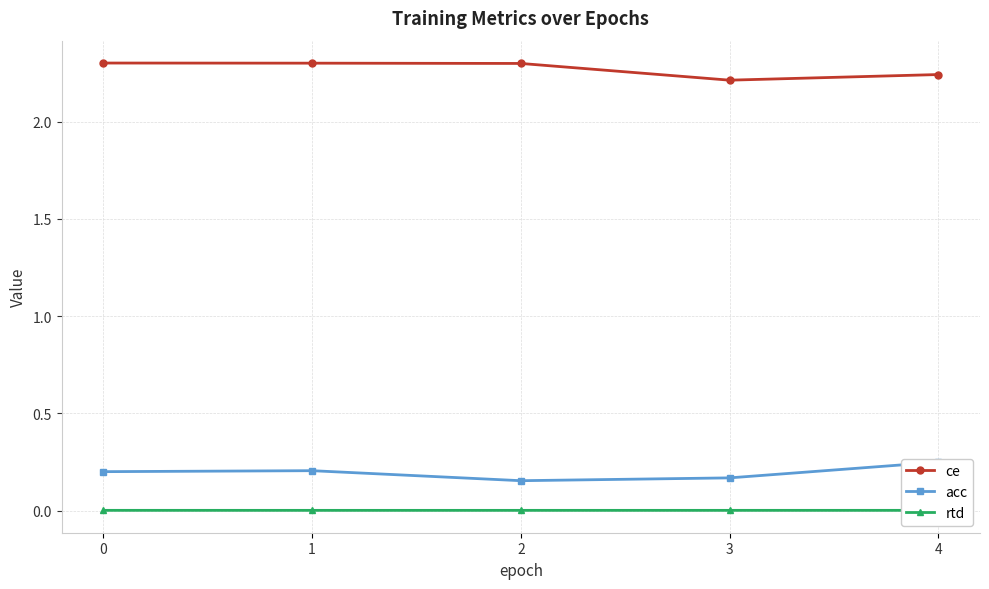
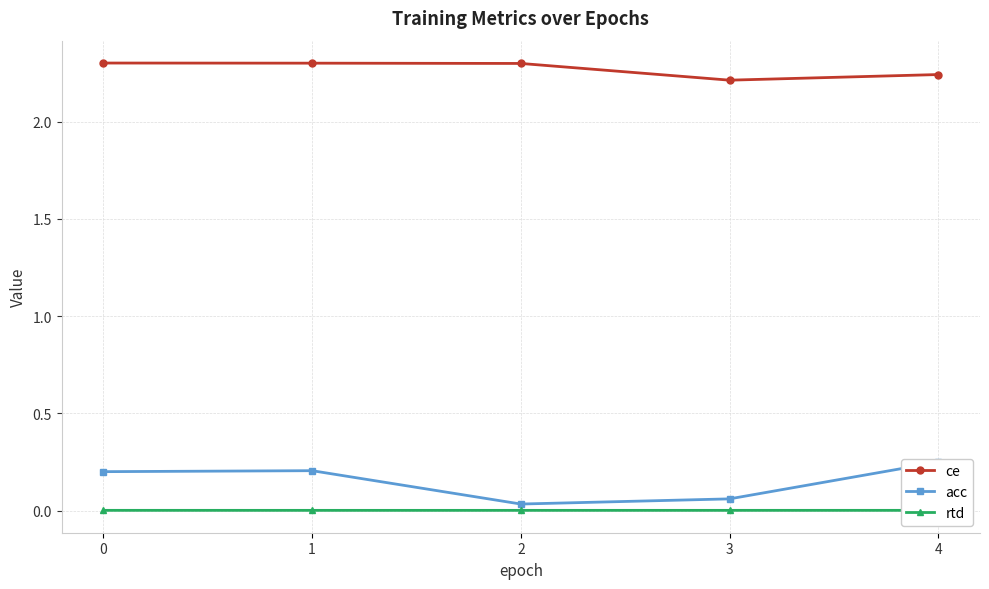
  {
    "ce": {
      "0": 2.30,
      "1": 2.30,
      "2": 2.30,
      "3": 2.21,
      "4": 2.24
    },
    "acc": {
      "0": 0.20,
      "1": 0.21,
-     "2": 0.15,
-     "3": 0.17
+     "2": 0.03,
+     "3": 0.06
    },
    "rtd": {
      "0": 0.00,
      "1": 0.00,
      "2": 0.00,
      "3": 0.00
    }
  }
